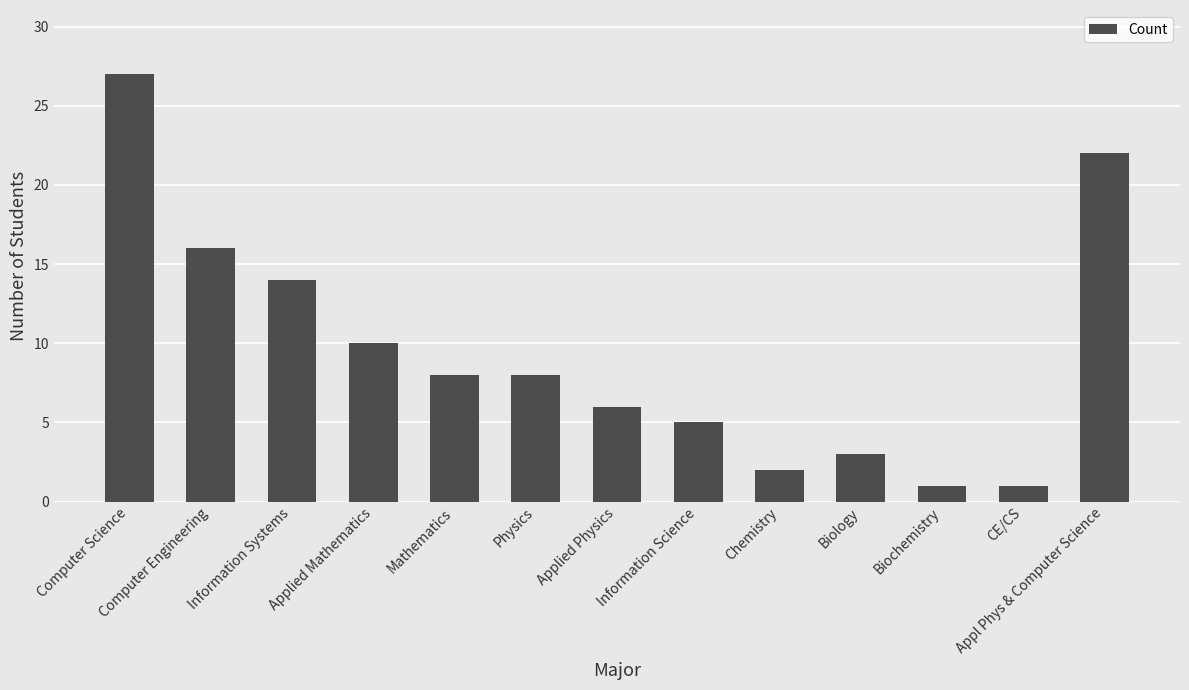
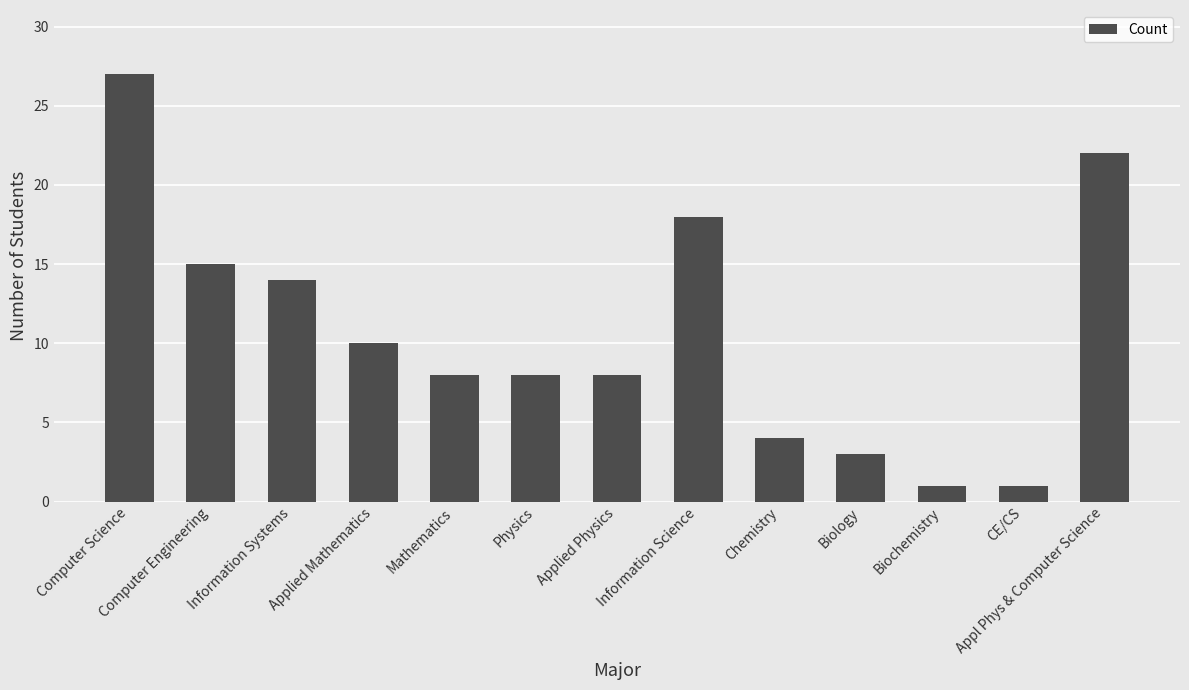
  {
    "Computer Science": 27,
-   "Computer Engineering": 16,
+   "Computer Engineering": 15,
    "Information Systems": 14,
    "Applied Mathematics": 10,
    "Mathematics": 8,
    "Physics": 8,
-   "Applied Physics": 6,
-   "Information Science": 5,
-   "Chemistry": 2,
+   "Applied Physics": 8,
+   "Information Science": 18,
+   "Chemistry": 4,
    "Biology": 3,
    "Biochemistry": 1,
    "CE/CS": 1,
    "Appl Phys & Computer Science": 22
  }
